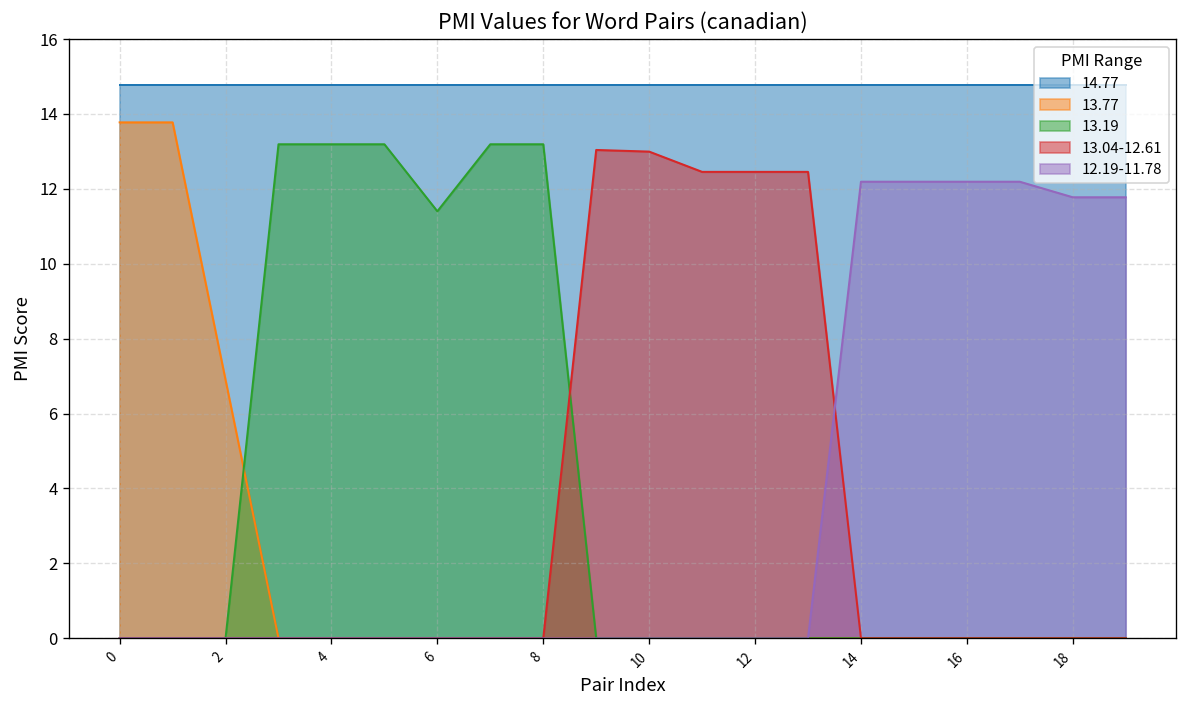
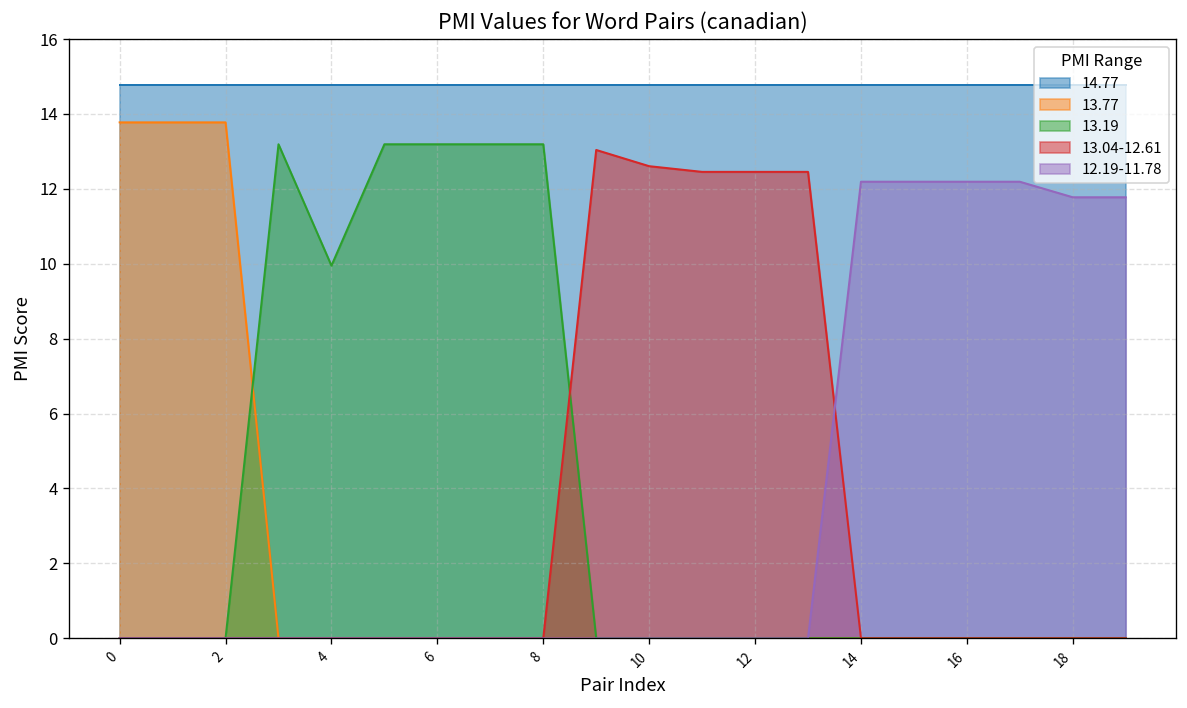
  {
    "14.77": {
      "0": 14.8,
      "2": 14.8,
      "4": 14.8,
      "6": 14.8,
      "8": 14.8,
      "10": 14.8,
      "12": 14.8,
      "14": 14.8,
      "16": 14.8
    },
    "13.77": {
      "0": 13.8,
-     "2": 6.9
+     "2": 13.8
    },
    "13.19": {
-     "4": 13.2,
-     "6": 11.4,
+     "4": 9.9,
+     "6": 13.2,
      "8": 13.2
    },
    "13.04-12.61": {
-     "10": 13.0,
+     "10": 12.6,
      "12": 12.5
    },
    "12.19-11.78": {
      "14": 12.2,
      "16": 12.2,
      "18": 11.8
    }
  }
